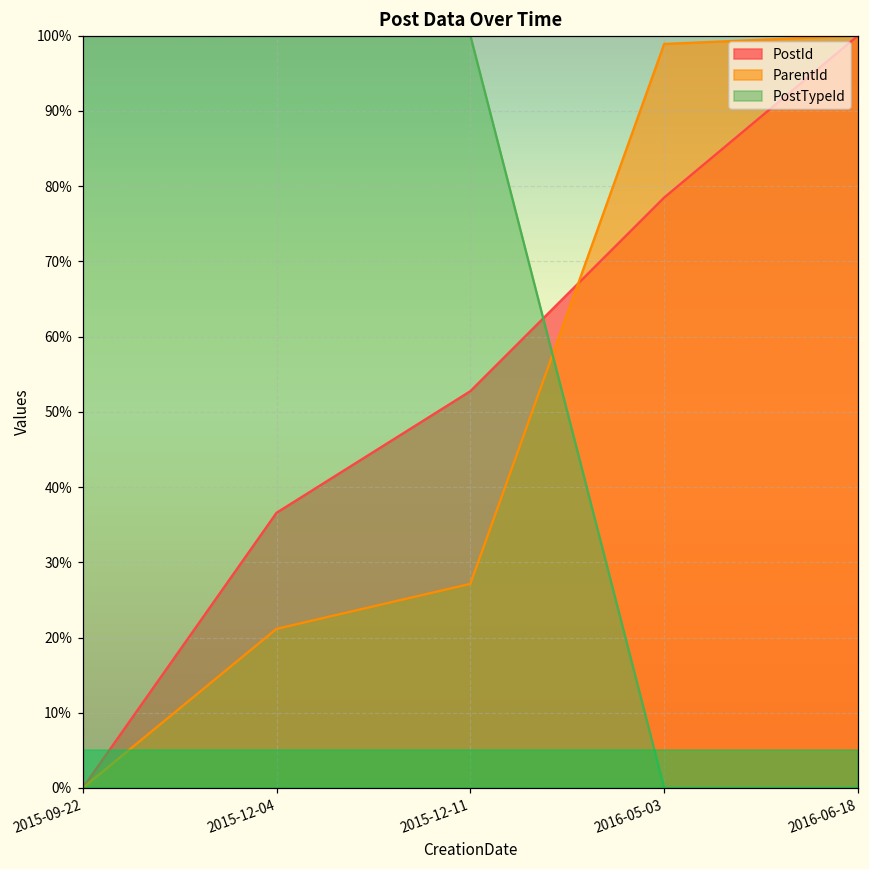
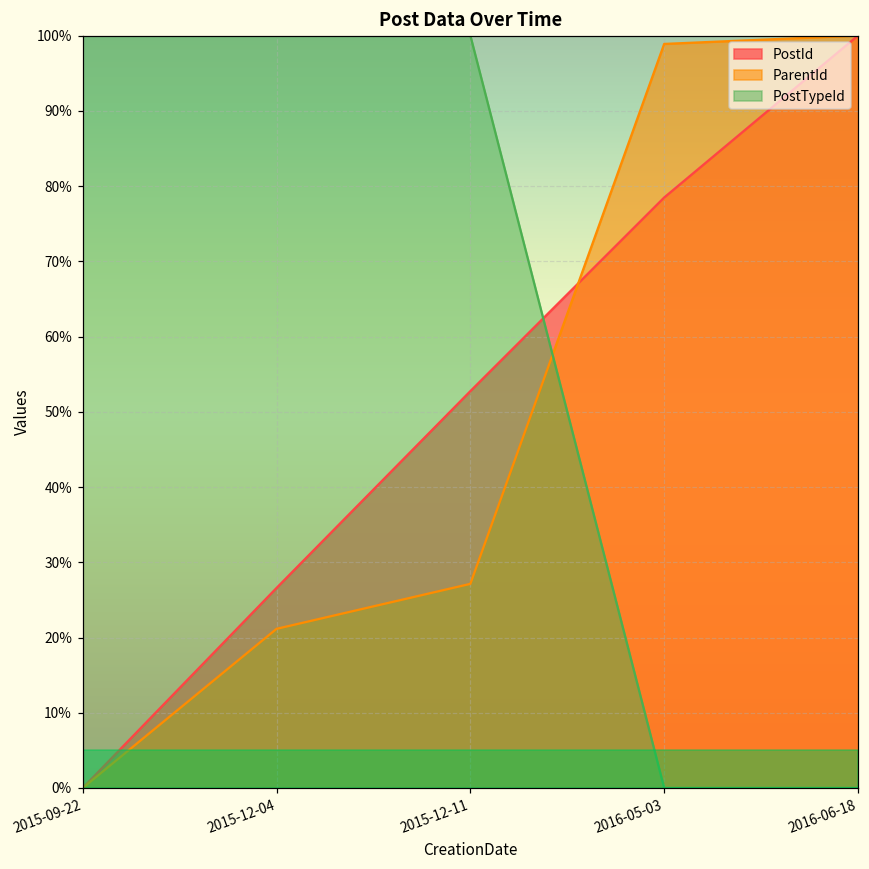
  {
    "PostId": {
-     "2015-12-04": "37%",
+     "2015-12-04": "27%",
      "2015-12-11": "53%",
      "2016-05-03": "78%"
    },
    "ParentId": {
      "2015-12-04": "21%",
      "2015-12-11": "27%",
      "2016-05-03": "99%"
    },
    "PostTypeId": {
      "2015-09-22": "100%",
      "2015-12-04": "100%",
      "2015-12-11": "100%"
    }
  }
